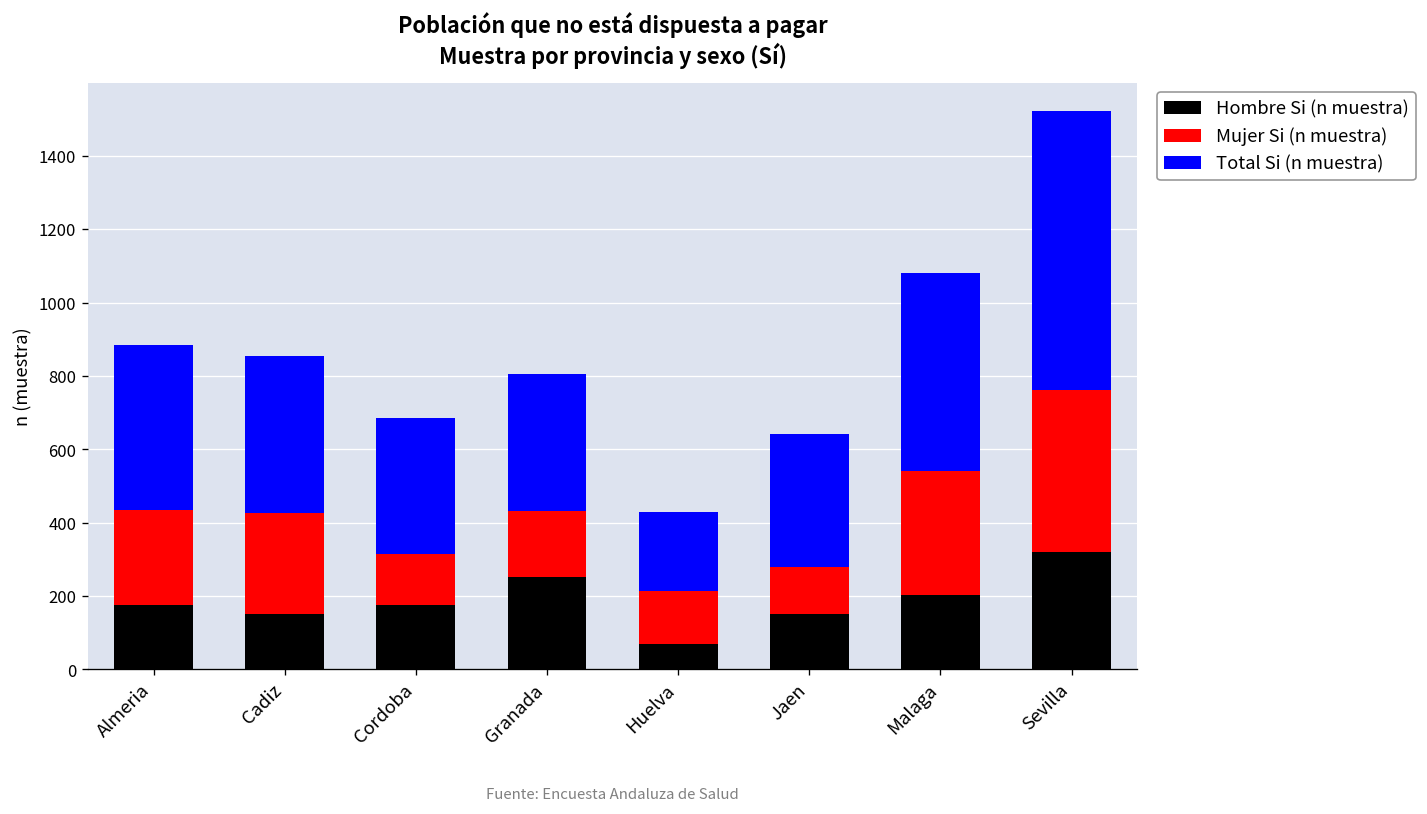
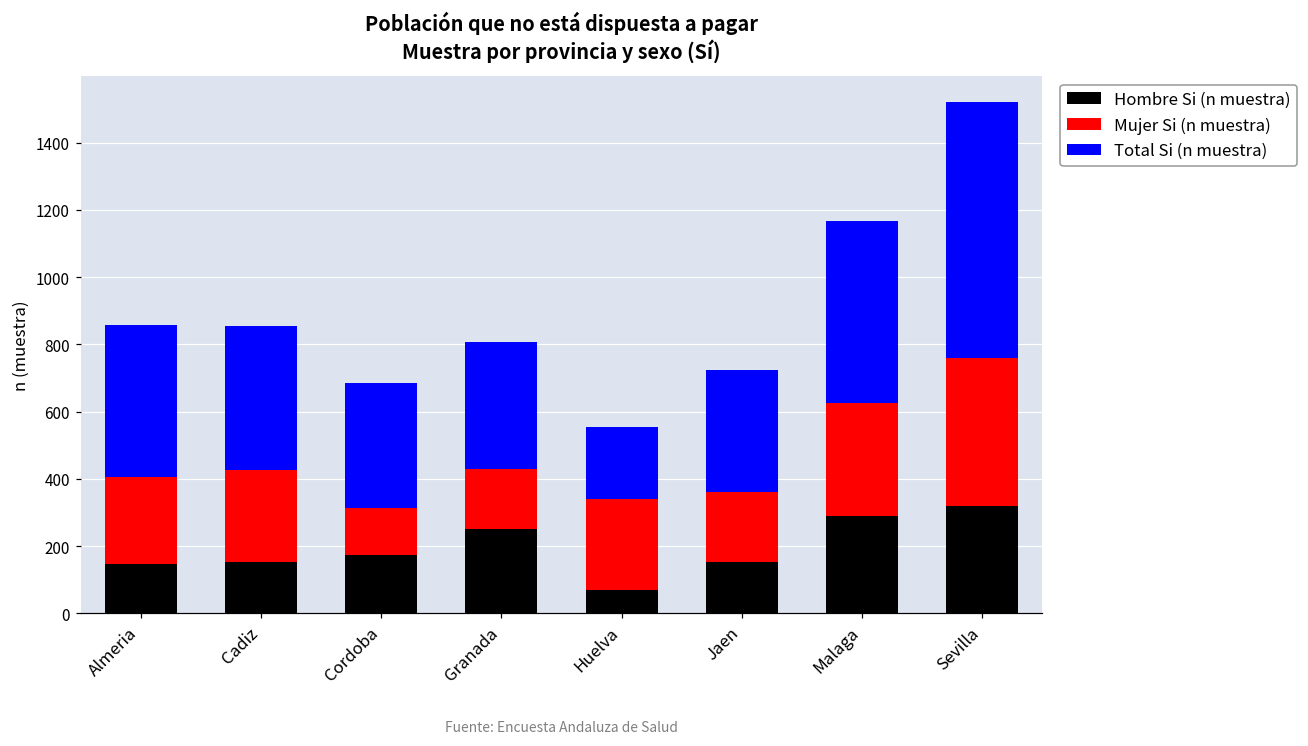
  {
    "Hombre Si (n muestra)": {
-     "Almeria": 180,
+     "Almeria": 150,
      "Cadiz": 150,
      "Cordoba": 180,
      "Granada": 250,
      "Huelva": 70,
      "Jaen": 150,
-     "Malaga": 200,
+     "Malaga": 290,
      "Sevilla": 320
    },
    "Mujer Si (n muestra)": {
      "Almeria": 260,
      "Cadiz": 280,
      "Cordoba": 140,
      "Granada": 180,
-     "Huelva": 150,
-     "Jaen": 130,
+     "Huelva": 270,
+     "Jaen": 210,
      "Malaga": 340,
      "Sevilla": 440
    },
    "Total Si (n muestra)": {
      "Almeria": 450,
      "Cadiz": 430,
      "Cordoba": 370,
      "Granada": 380,
      "Huelva": 220,
      "Jaen": 360,
      "Malaga": 540,
      "Sevilla": 760
    }
  }
